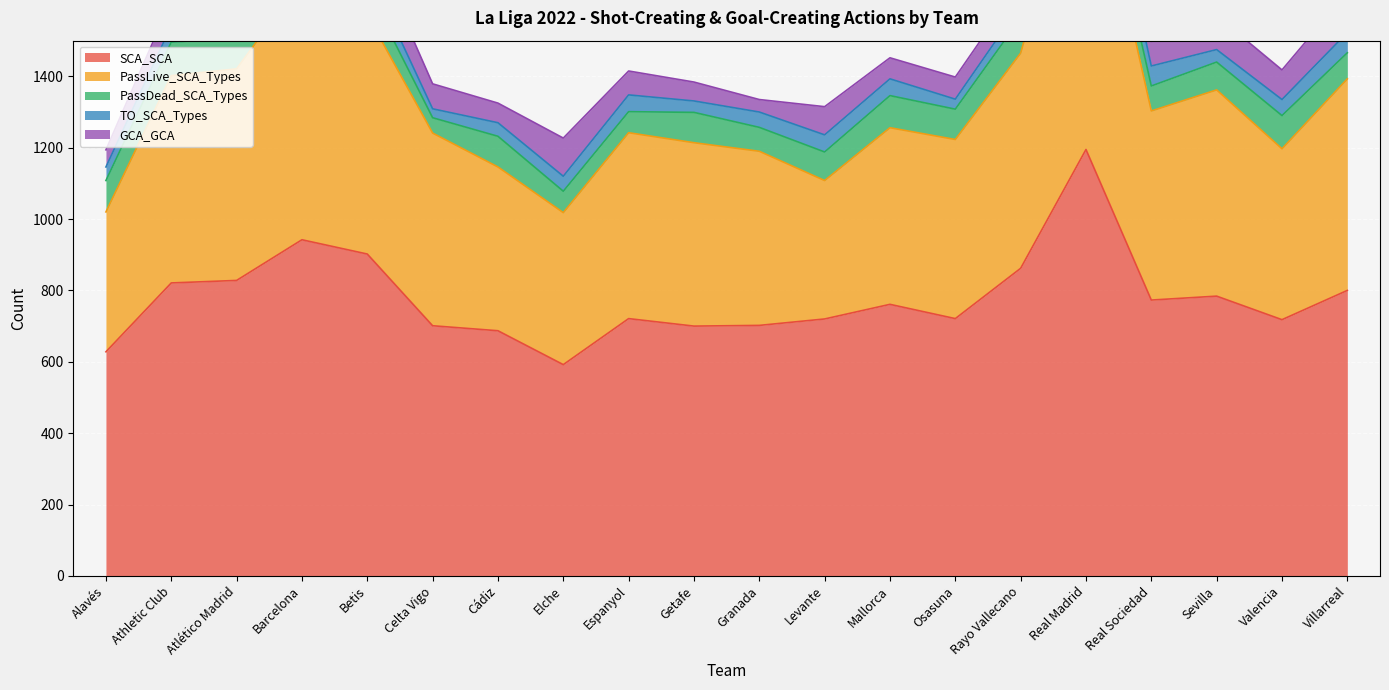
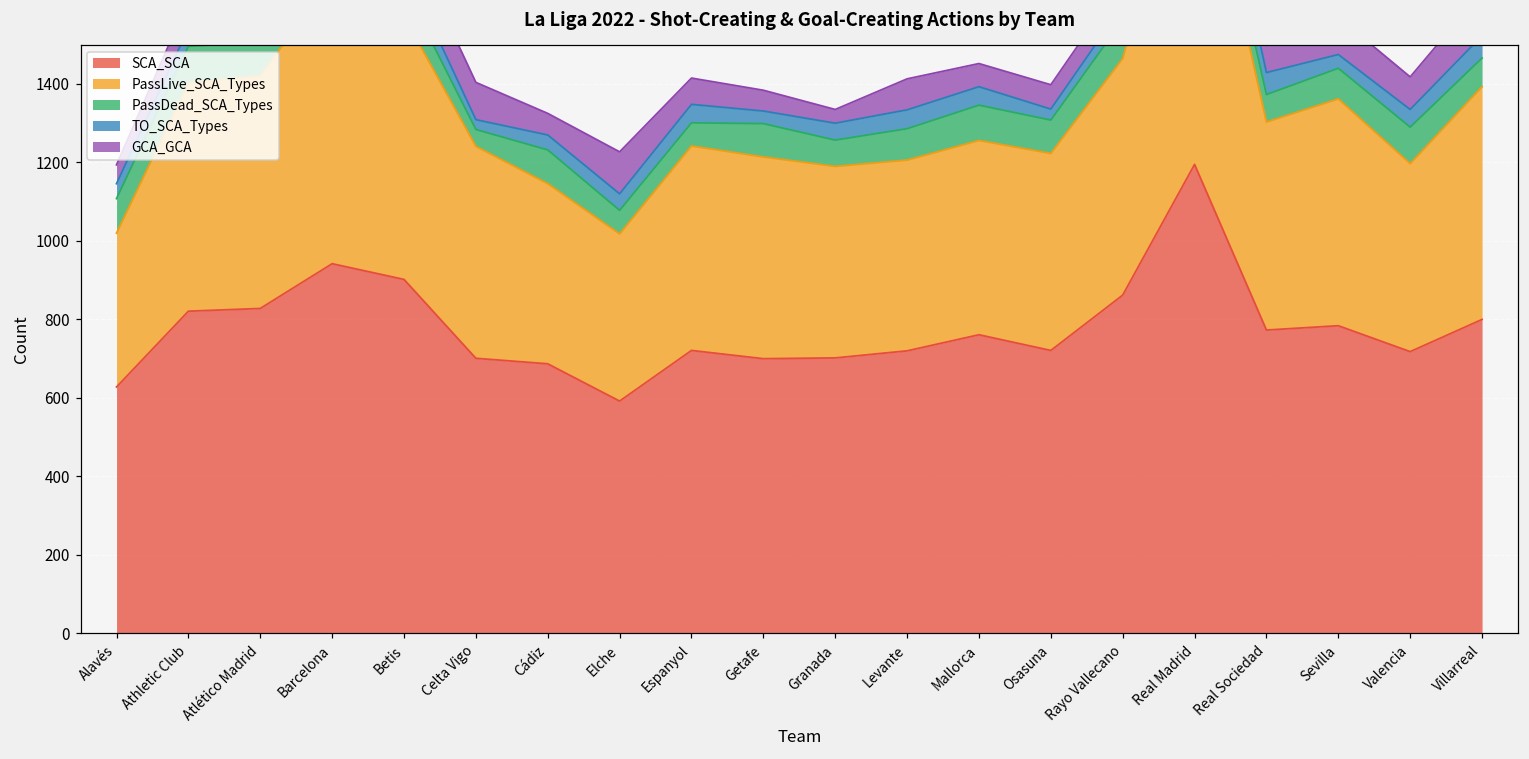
  {
    "SCA_SCA": {
      "Alavés": 630,
      "Athletic Club": 820,
      "Atlético Madrid": 830,
      "Barcelona": 940,
      "Betis": 900,
      "Celta Vigo": 700,
      "Cádiz": 690,
      "Elche": 590,
      "Espanyol": 720,
      "Getafe": 700,
      "Granada": 700,
      "Levante": 720,
      "Mallorca": 760,
      "Osasuna": 720,
      "Rayo Vallecano": 860,
      "Real Madrid": 1200,
      "Real Sociedad": 770,
      "Sevilla": 780,
      "Valencia": 720,
      "Villarreal": 800
    },
    "PassLive_SCA_Types": {
      "Alavés": 390,
      "Celta Vigo": 540,
      "Cádiz": 460,
      "Elche": 430,
      "Espanyol": 520,
      "Getafe": 510,
      "Granada": 490,
-     "Levante": 390,
+     "Levante": 490,
      "Mallorca": 500,
      "Osasuna": 500,
      "Rayo Vallecano": 600,
      "Real Sociedad": 530,
      "Sevilla": 580,
      "Valencia": 480,
      "Villarreal": 590
    },
    "PassDead_SCA_Types": {
      "Alavés": 90,
      "Athletic Club": 90,
      "Celta Vigo": 40,
      "Cádiz": 90,
      "Elche": 60,
      "Espanyol": 60,
      "Getafe": 90,
      "Granada": 70,
      "Levante": 80,
      "Mallorca": 90,
      "Osasuna": 90,
      "Real Sociedad": 70,
      "Sevilla": 80,
      "Valencia": 90,
      "Villarreal": 70
    },
    "TO_SCA_Types": {
      "Alavés": 40,
      "Celta Vigo": 30,
      "Cádiz": 40,
      "Elche": 40,
      "Espanyol": 50,
      "Getafe": 30,
      "Granada": 40,
      "Levante": 50,
      "Mallorca": 50,
      "Osasuna": 30,
      "Real Sociedad": 60,
      "Sevilla": 40,
      "Valencia": 50
    },
    "GCA_GCA": {
      "Alavés": 50,
-     "Celta Vigo": 70,
+     "Celta Vigo": 100,
      "Cádiz": 60,
      "Elche": 110,
      "Espanyol": 70,
      "Getafe": 50,
      "Granada": 40,
      "Levante": 80,
      "Mallorca": 60,
      "Osasuna": 60,
      "Real Sociedad": 70,
      "Valencia": 80
    }
  }
